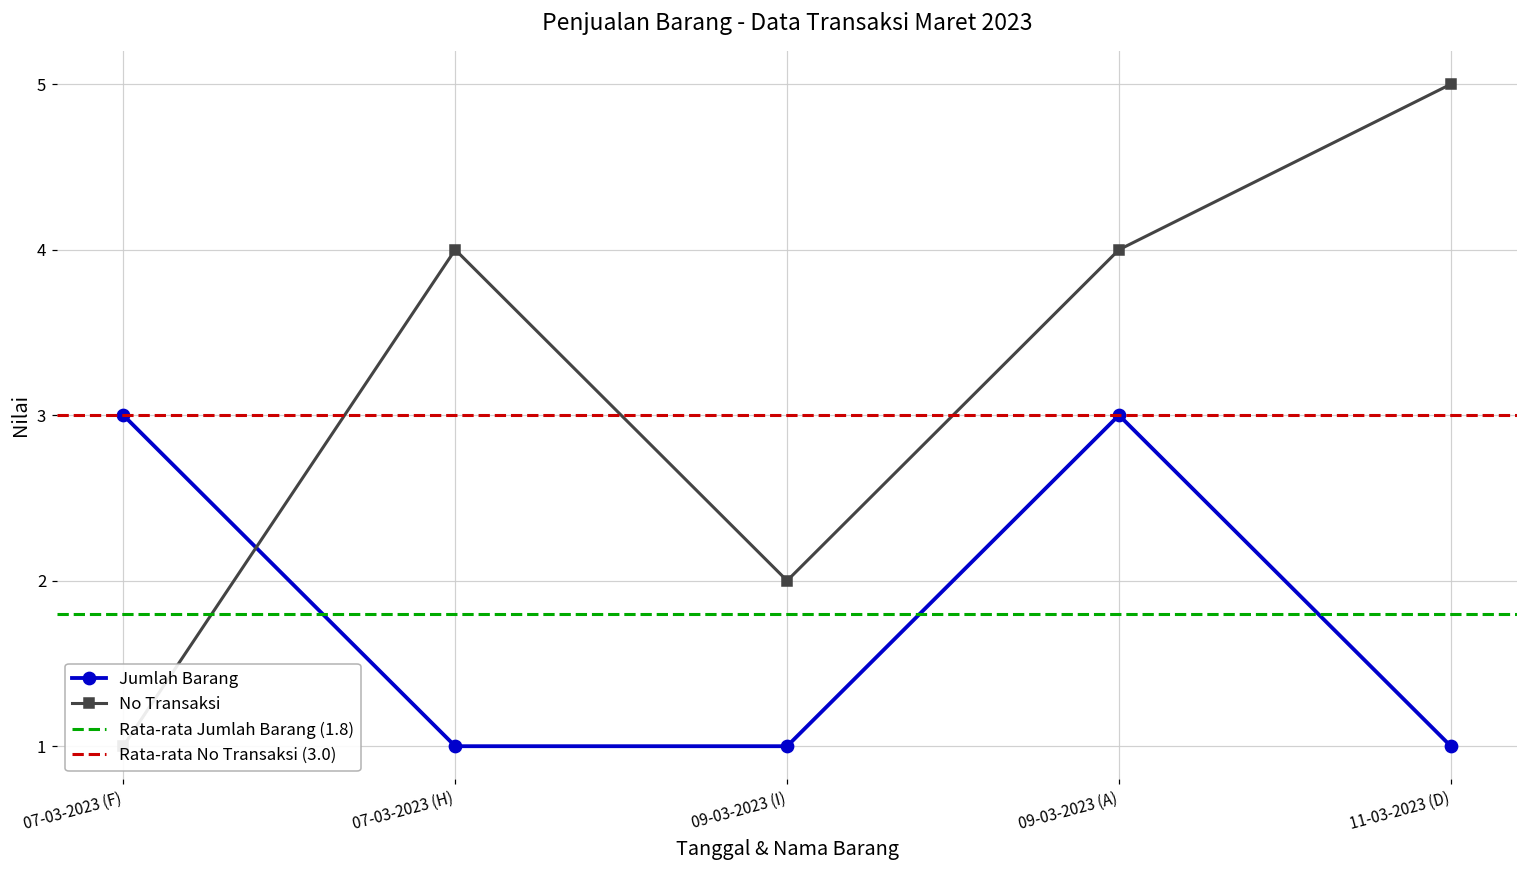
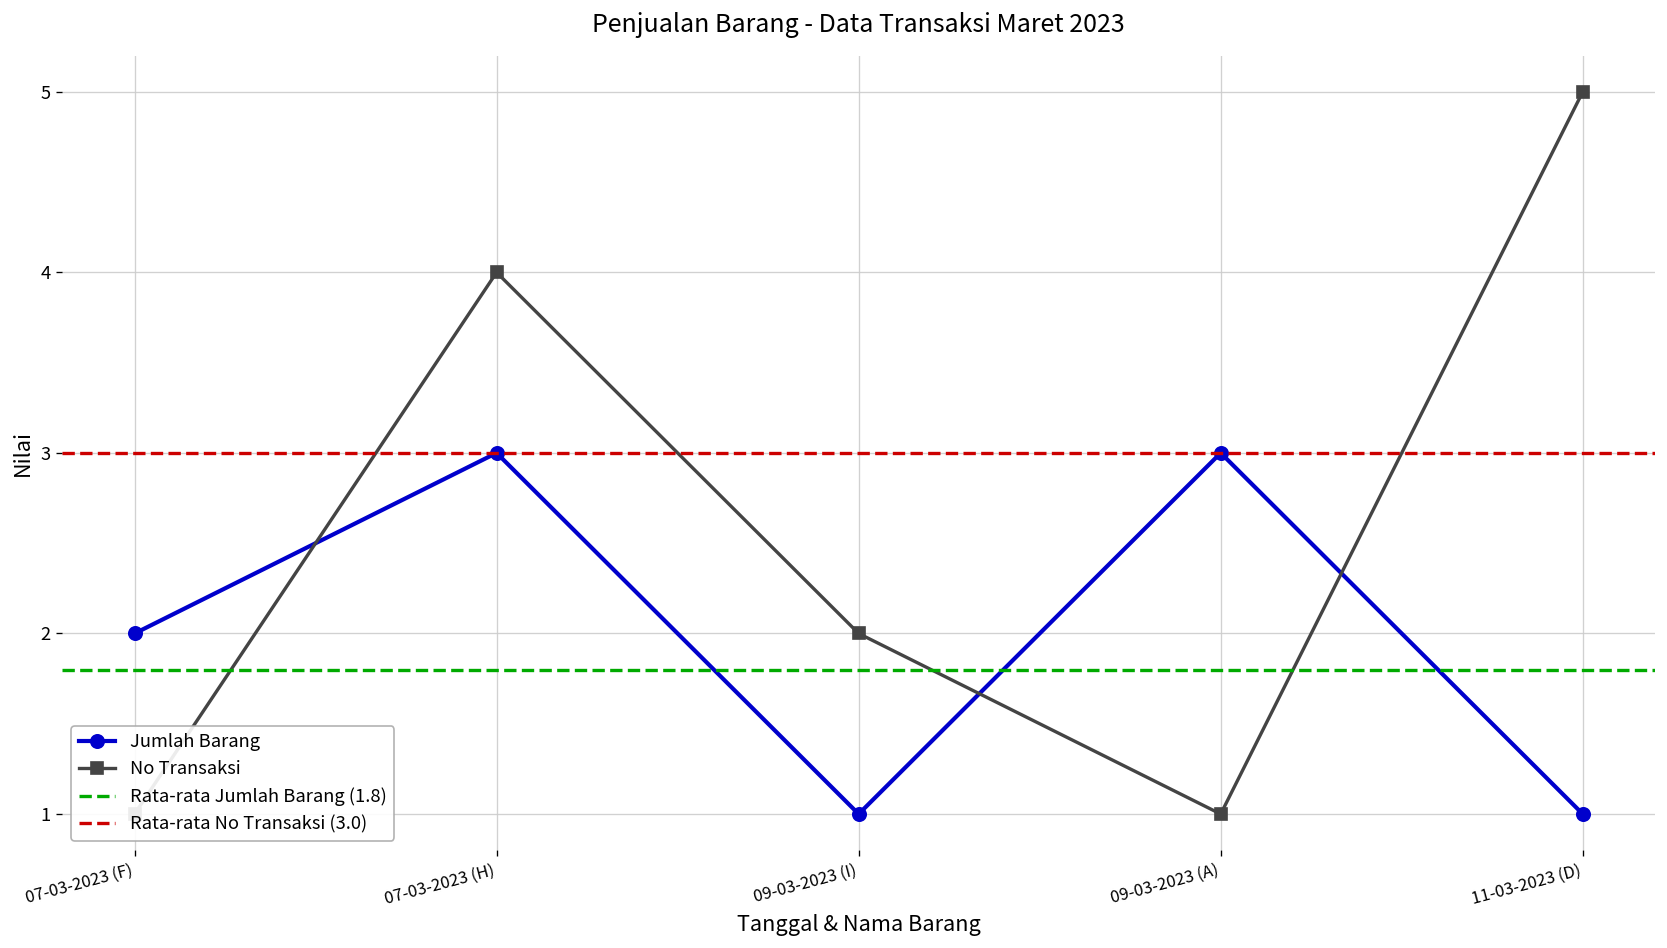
  {
    "Jumlah Barang": {
-     "07-03-2023 (F)": 3,
-     "07-03-2023 (H)": 1,
+     "07-03-2023 (F)": 2,
+     "07-03-2023 (H)": 3,
      "09-03-2023 (I)": 1,
      "09-03-2023 (A)": 3,
      "11-03-2023 (D)": 1
    },
    "No Transaksi": {
      "07-03-2023 (H)": 4,
      "09-03-2023 (I)": 2,
-     "09-03-2023 (A)": 4,
+     "09-03-2023 (A)": 1,
      "11-03-2023 (D)": 5
    }
  }
